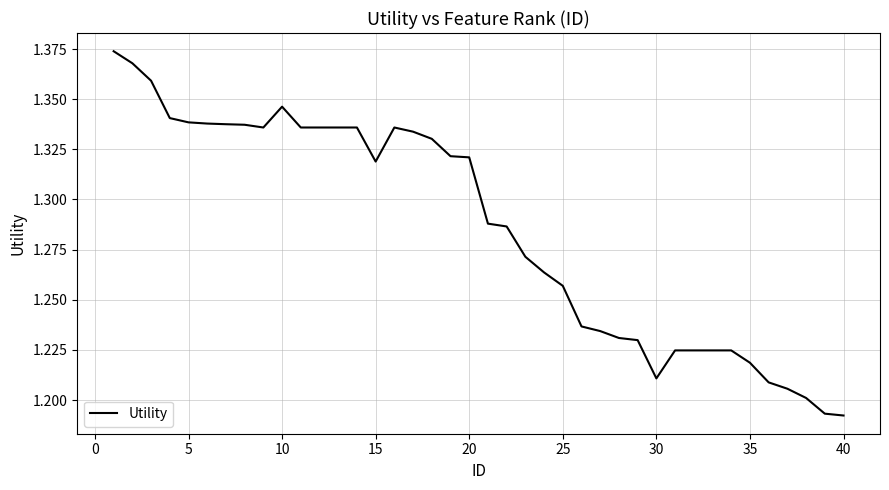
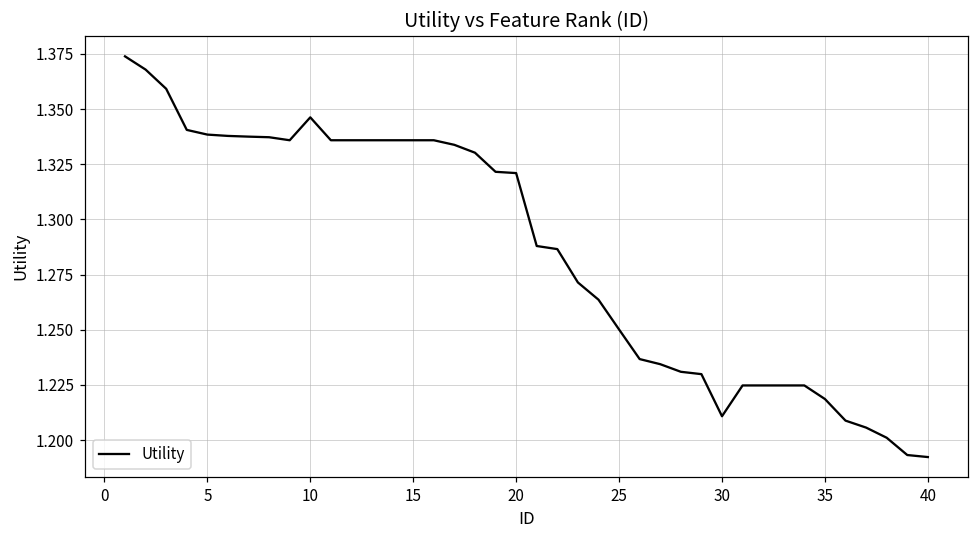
  {
    "5": 1.338,
    "10": 1.346,
-   "15": 1.319,
+   "15": 1.336,
    "20": 1.321,
-   "25": 1.257,
+   "25": 1.250,
    "30": 1.211,
    "35": 1.219,
    "40": 1.192
  }
